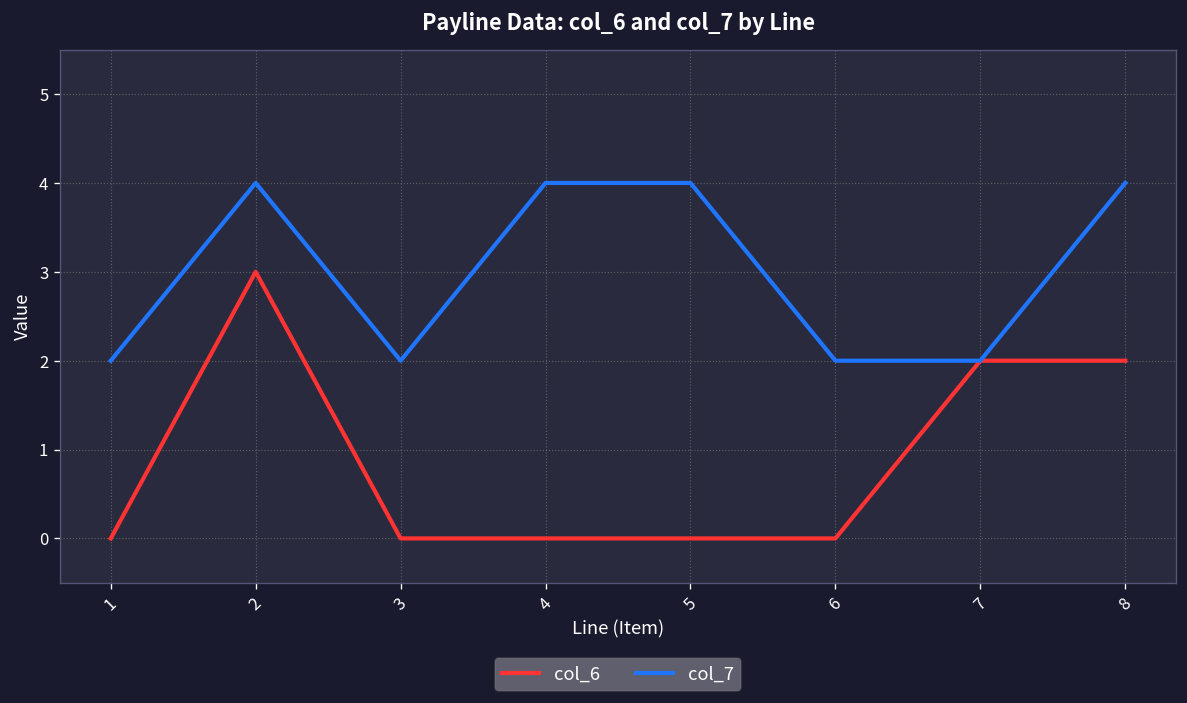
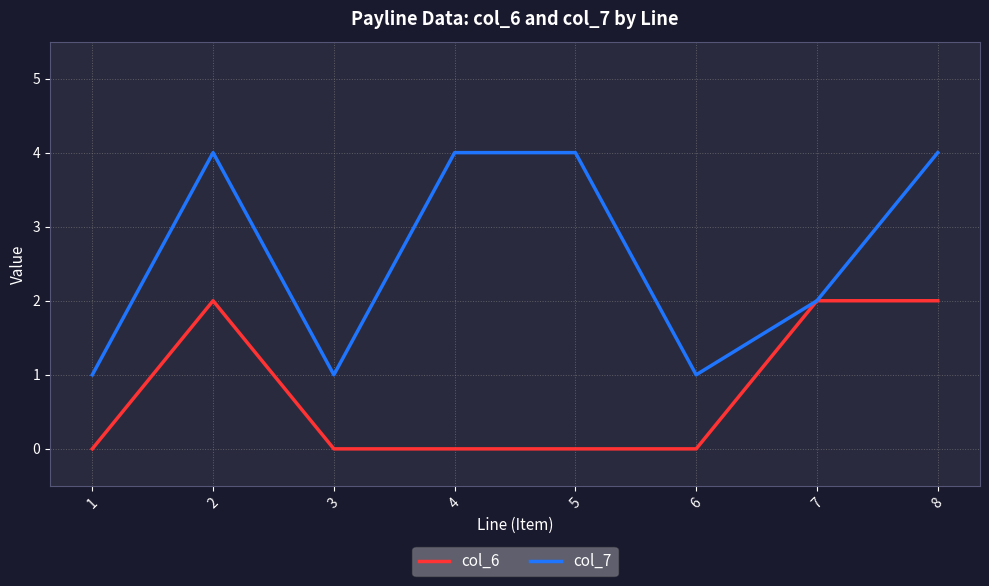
  {
    "col_6": {
      "1": 0,
-     "2": 3,
+     "2": 2,
      "3": 0,
      "4": 0,
      "5": 0,
      "6": 0,
      "8": 2
    },
    "col_7": {
-     "1": 2,
+     "1": 1,
      "2": 4,
-     "3": 2,
+     "3": 1,
      "4": 4,
      "5": 4,
-     "6": 2,
+     "6": 1,
      "8": 4
    }
  }
